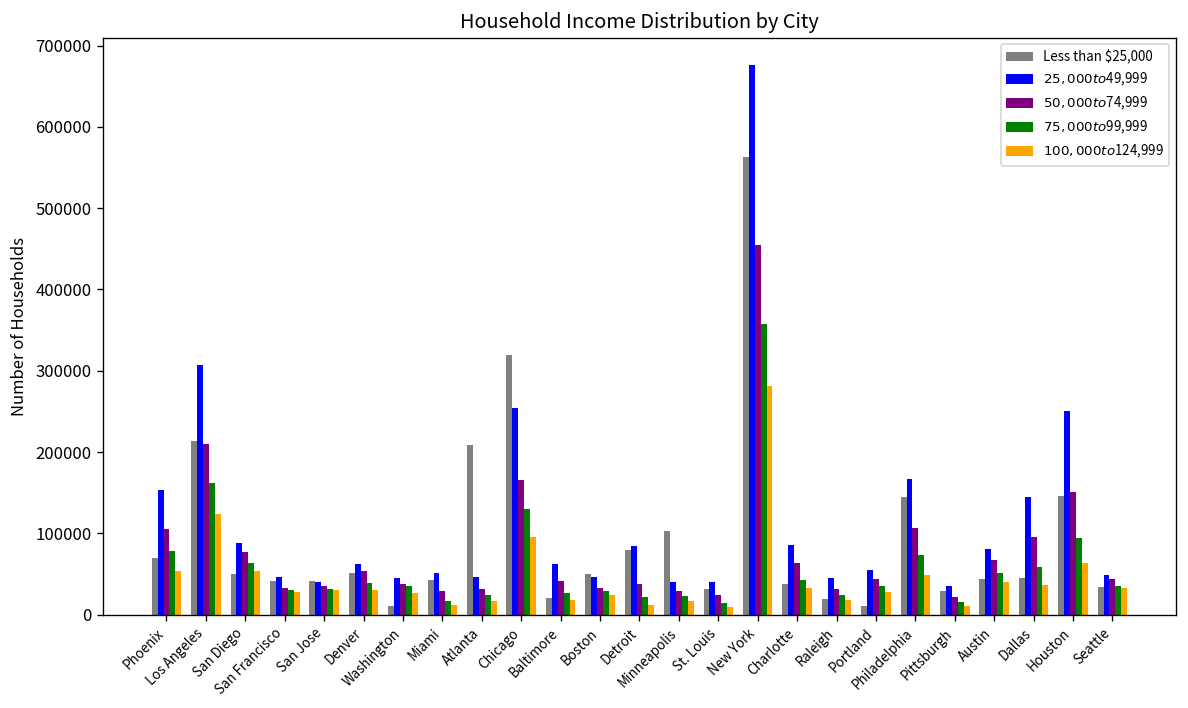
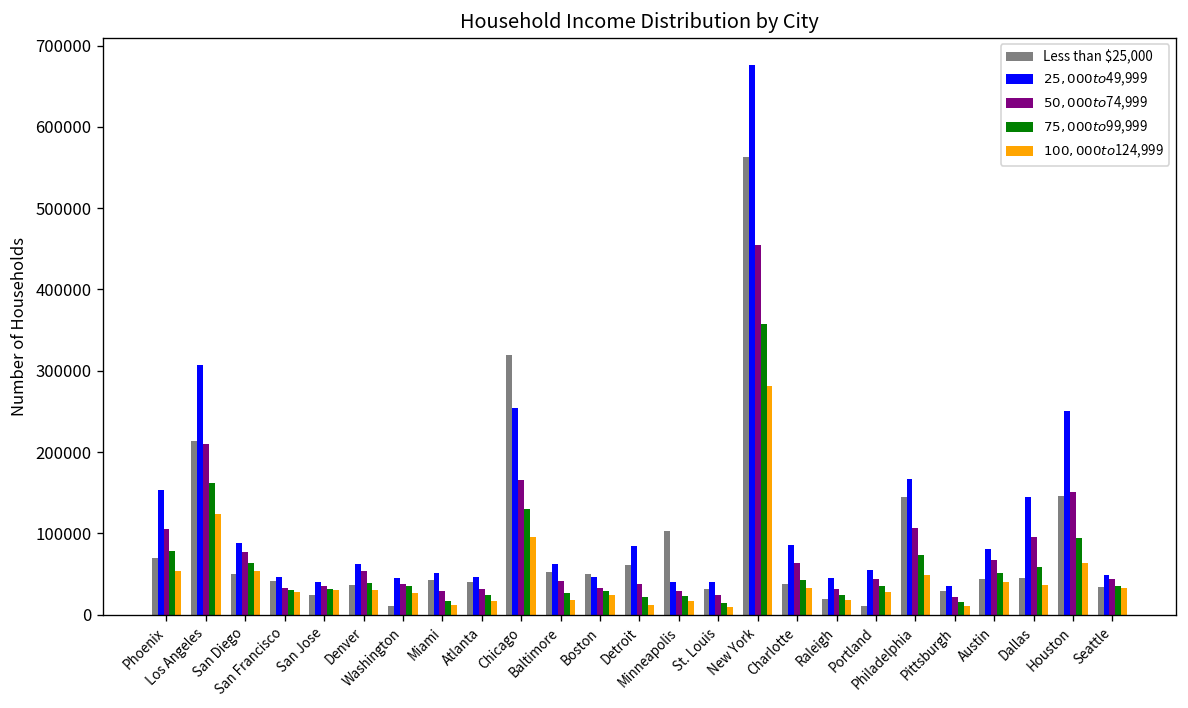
  {
    "Less than $25,000": {
      "Phoenix": 70000,
      "Los Angeles": 210000,
      "San Diego": 50000,
      "San Francisco": 40000,
-     "San Jose": 40000,
-     "Denver": 50000,
+     "San Jose": 20000,
+     "Denver": 40000,
      "Washington": 10000,
      "Miami": 40000,
-     "Atlanta": 210000,
+     "Atlanta": 40000,
      "Chicago": 320000,
-     "Baltimore": 20000,
+     "Baltimore": 50000,
      "Boston": 50000,
-     "Detroit": 80000,
+     "Detroit": 60000,
      "Minneapolis": 100000,
      "St. Louis": 30000,
      "New York": 560000,
      "Charlotte": 40000,
      "Raleigh": 20000,
      "Portland": 10000,
      "Philadelphia": 140000,
      "Pittsburgh": 30000,
      "Austin": 40000,
      "Dallas": 40000,
      "Houston": 150000,
      "Seattle": 30000
    }
  }
